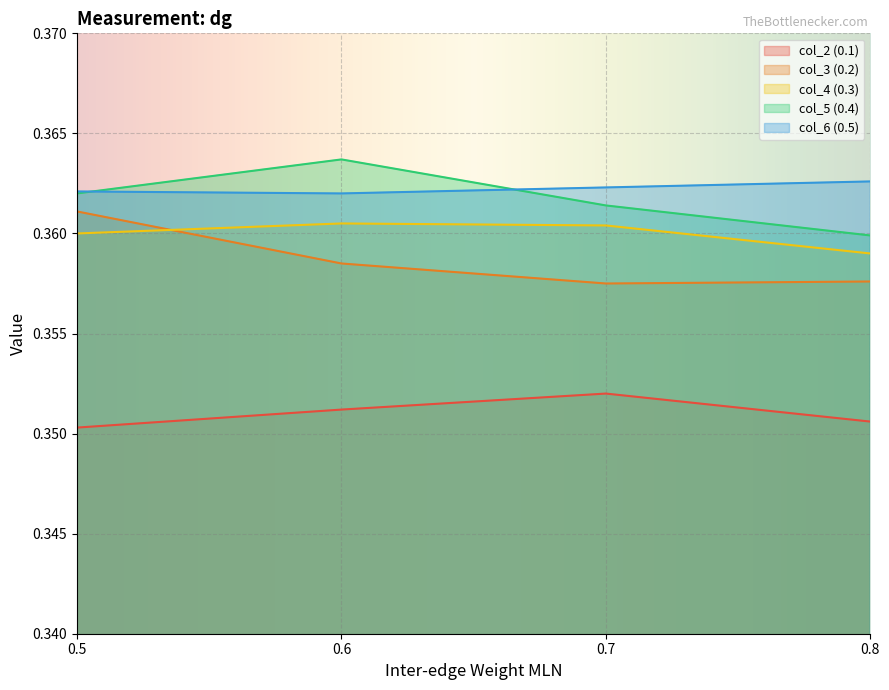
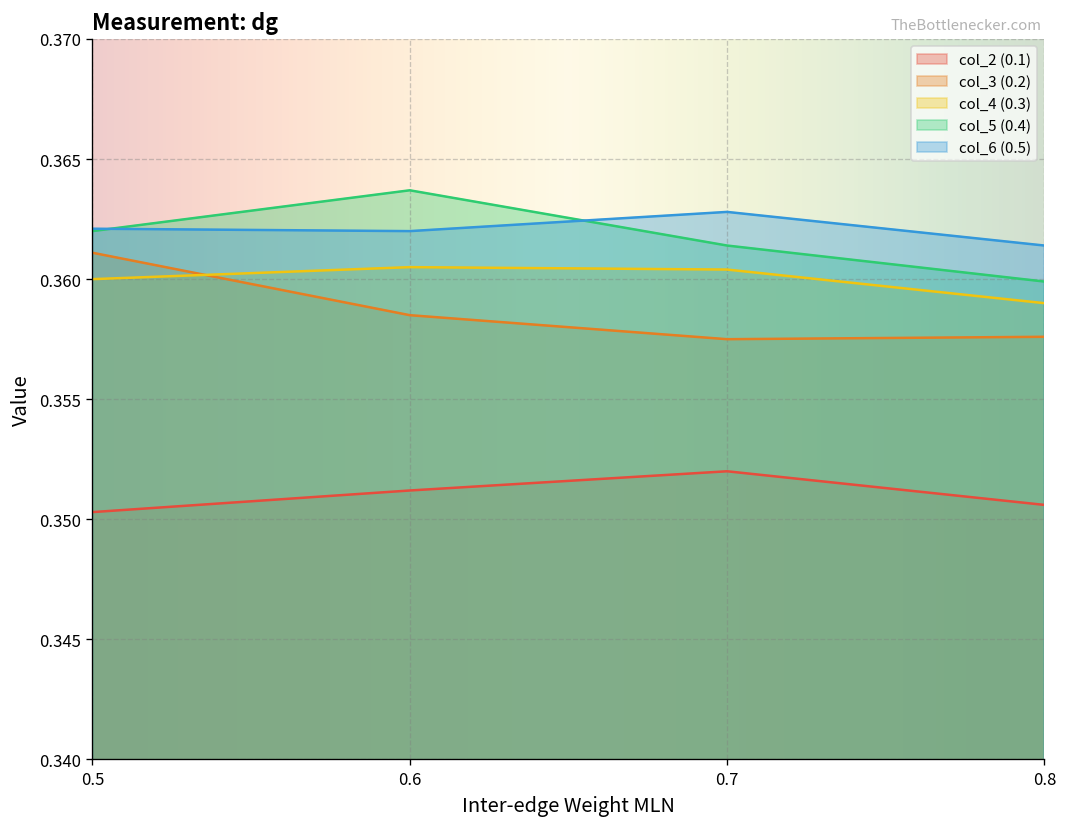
  {
    "col_5 (0.4)": {
      "0.6": 0.3637,
      "0.7": 0.3614,
      "0.8": 0.3599
    },
    "col_6 (0.5)": {
      "0.6": 0.3620,
-     "0.7": 0.3623,
-     "0.8": 0.3626
+     "0.7": 0.3628,
+     "0.8": 0.3614
    }
  }
